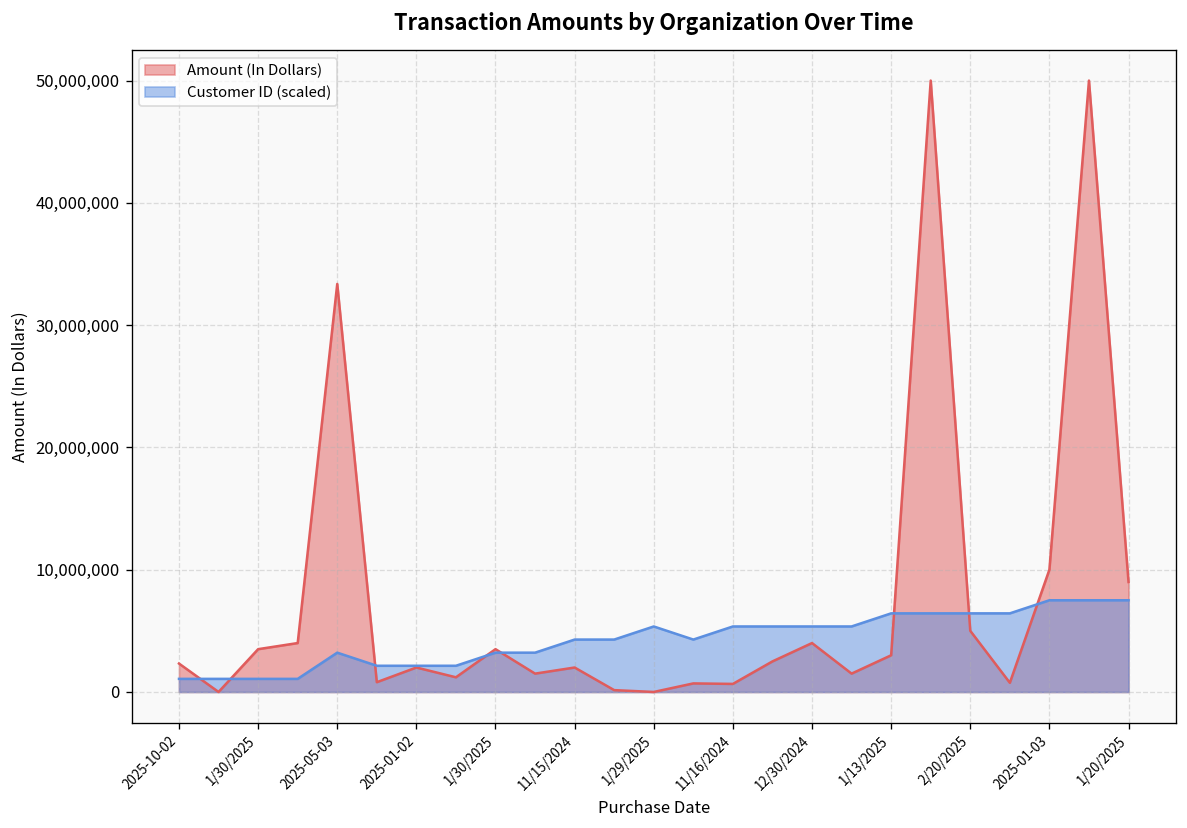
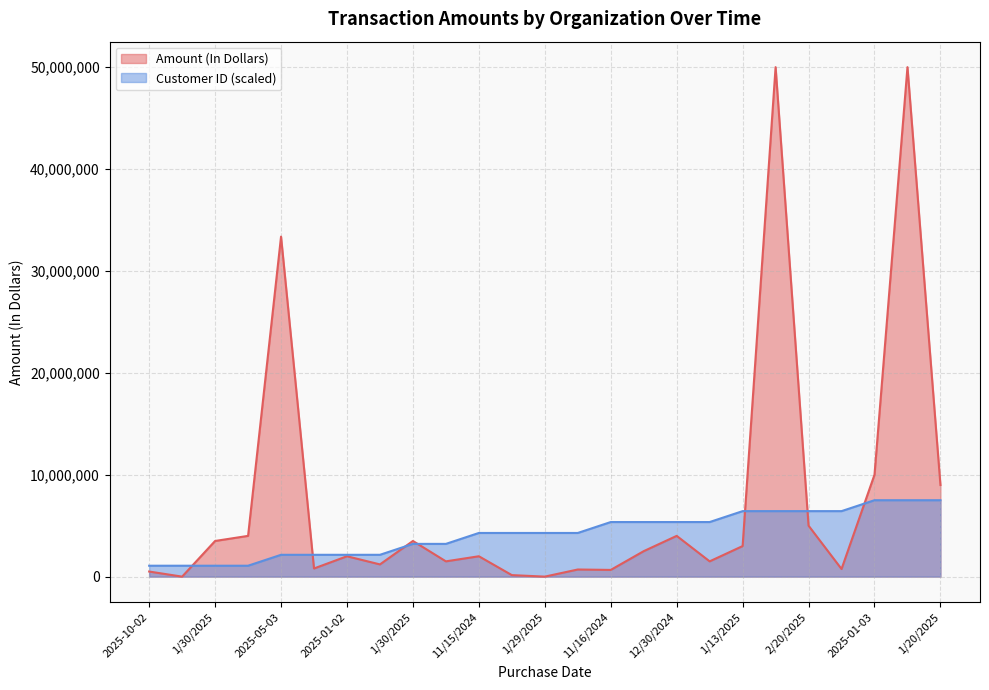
  {
    "Amount (In Dollars)": {
-     "2025-10-02": "2,300,000",
+     "2025-10-02": "500,000",
      "2025-05-03": "33,400,000",
      "11/15/2024": "2,000,000",
      "1/29/2025": "0",
      "11/16/2024": "700,000",
      "12/30/2024": "4,000,000",
      "1/13/2025": "3,000,000",
      "2/20/2025": "5,000,000",
      "1/20/2025": "9,000,000"
    },
    "Customer ID (scaled)": {
      "2025-10-02": "1,100,000",
-     "2025-05-03": "3,200,000",
+     "2025-05-03": "2,100,000",
      "11/15/2024": "4,300,000",
-     "1/29/2025": "5,400,000",
+     "1/29/2025": "4,300,000",
      "11/16/2024": "5,400,000",
      "12/30/2024": "5,400,000",
      "1/13/2025": "6,400,000",
      "2/20/2025": "6,400,000",
      "1/20/2025": "7,500,000"
    }
  }
